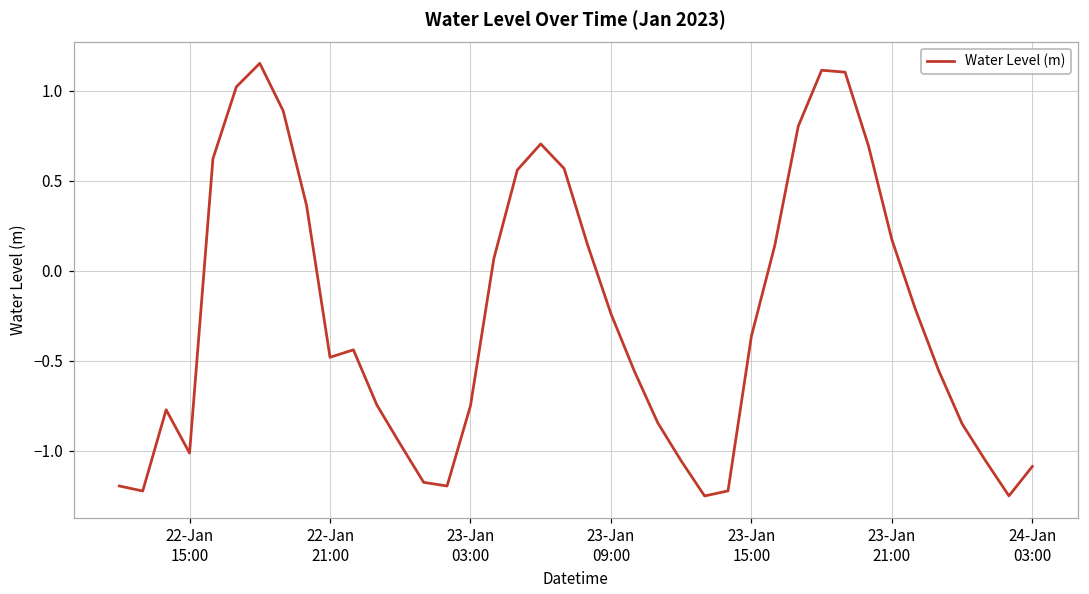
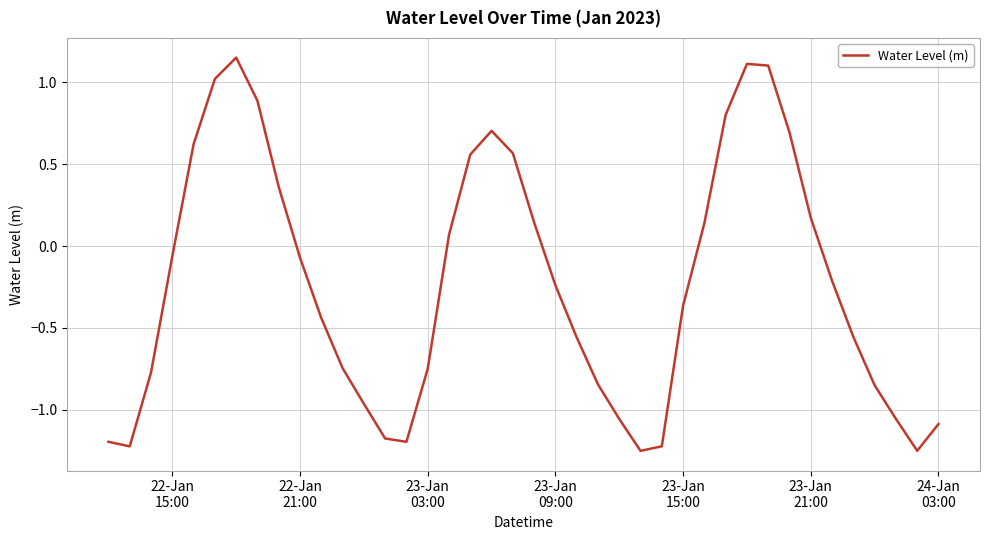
  {
-   "22-Jan 15:00": -1.01,
-   "22-Jan 21:00": -0.48,
+   "22-Jan 15:00": -0.06,
+   "22-Jan 21:00": -0.07,
    "23-Jan 03:00": -0.75,
    "23-Jan 09:00": -0.24,
    "23-Jan 15:00": -0.36,
    "23-Jan 21:00": 0.17,
    "24-Jan 03:00": -1.09
  }
